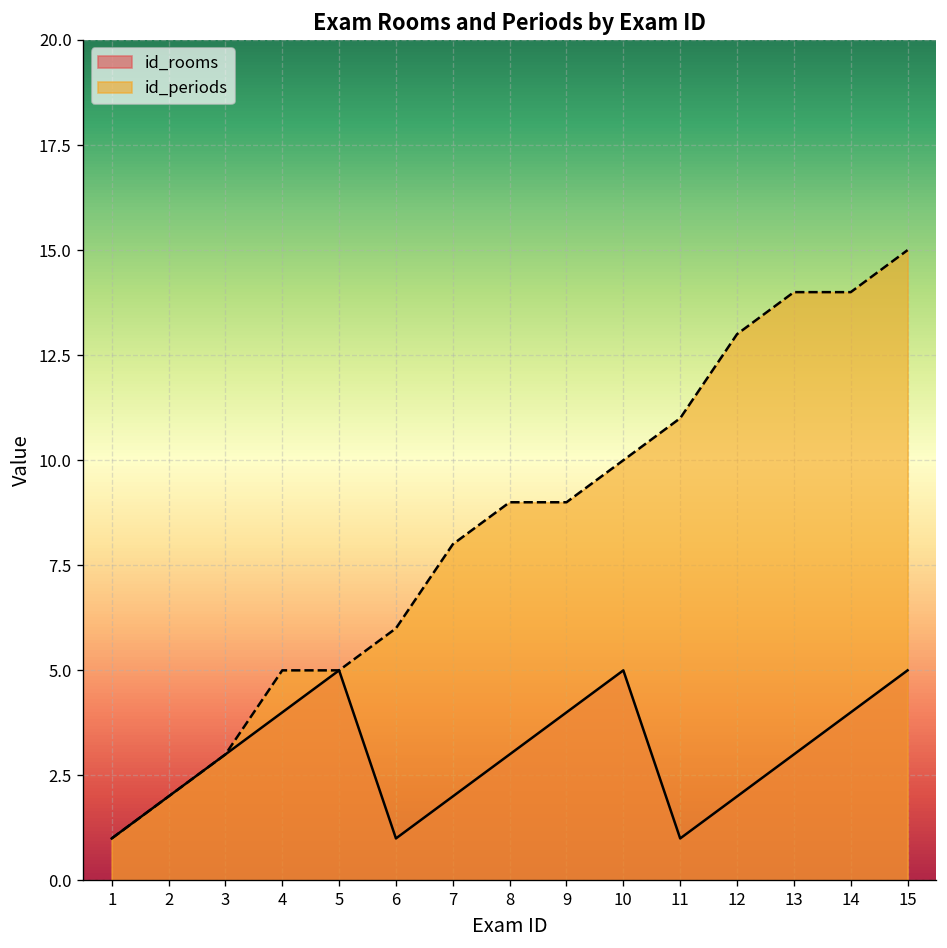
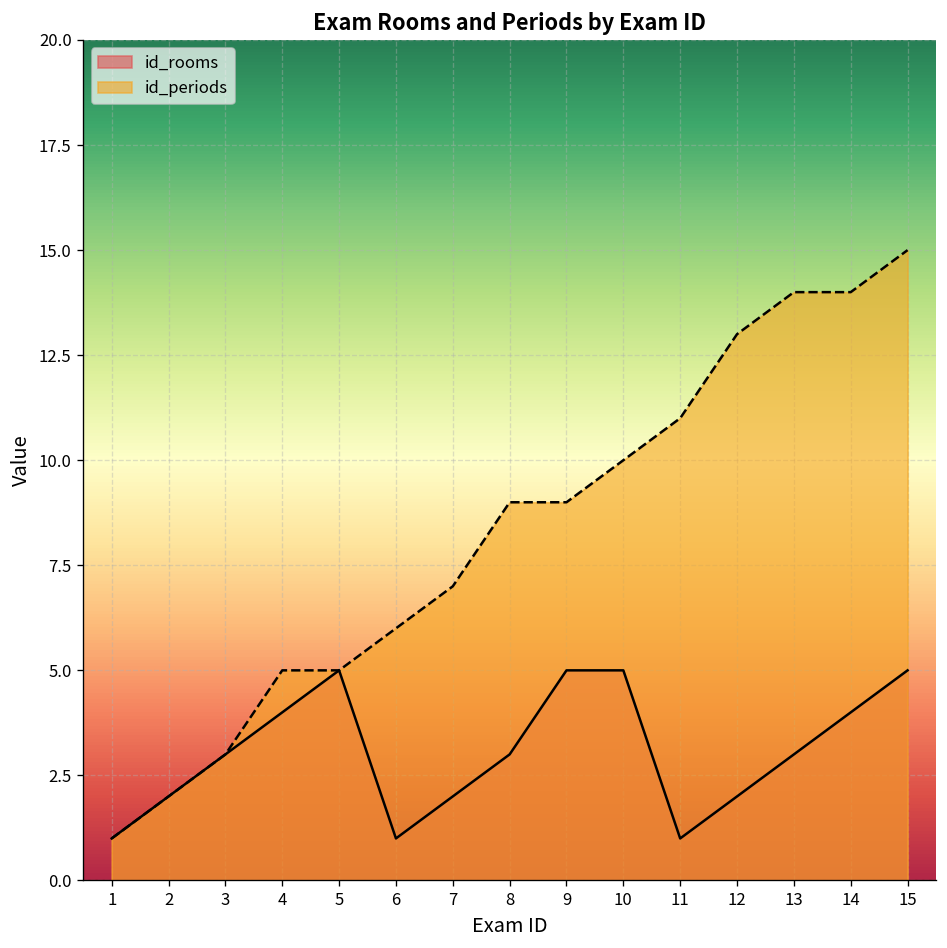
  {
    "id_rooms": {
      "4": 4,
      "6": 1,
      "7": 2,
      "8": 3,
-     "9": 4,
+     "9": 5,
      "10": 5,
      "11": 1,
      "12": 2,
      "13": 3,
      "14": 4,
      "15": 5
    },
    "id_periods": {
      "4": 5,
      "6": 6,
-     "7": 8,
+     "7": 7,
      "8": 9,
      "9": 9,
      "10": 10,
      "11": 11,
      "12": 13,
      "13": 14,
      "14": 14,
      "15": 15
    }
  }
